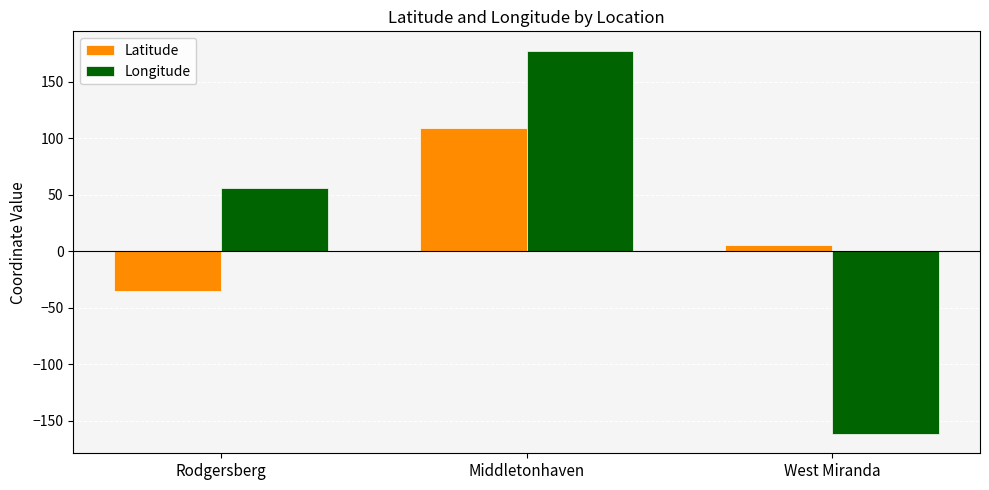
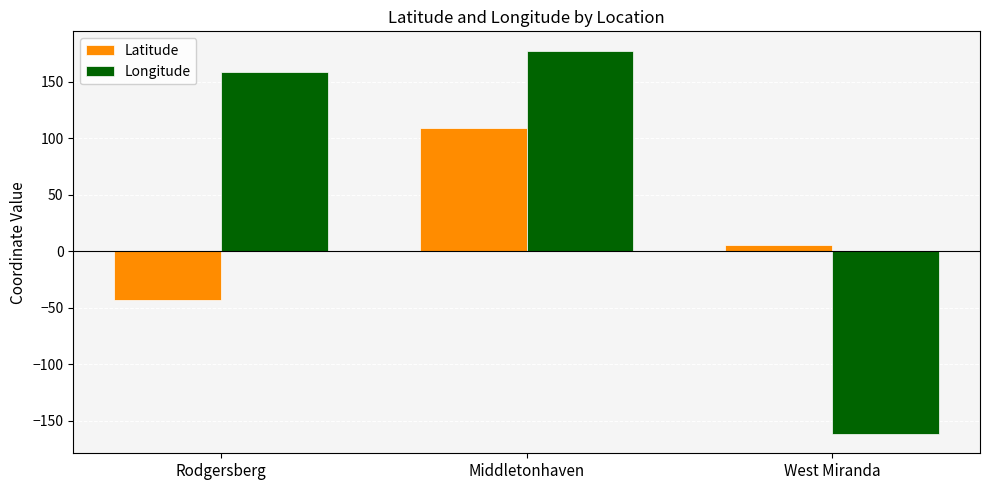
  {
    "Latitude": {
-     "Rodgersberg": -35,
+     "Rodgersberg": -43,
      "Middletonhaven": 109,
      "West Miranda": 5
    },
    "Longitude": {
-     "Rodgersberg": 56,
+     "Rodgersberg": 159,
      "Middletonhaven": 178,
      "West Miranda": -162
    }
  }
